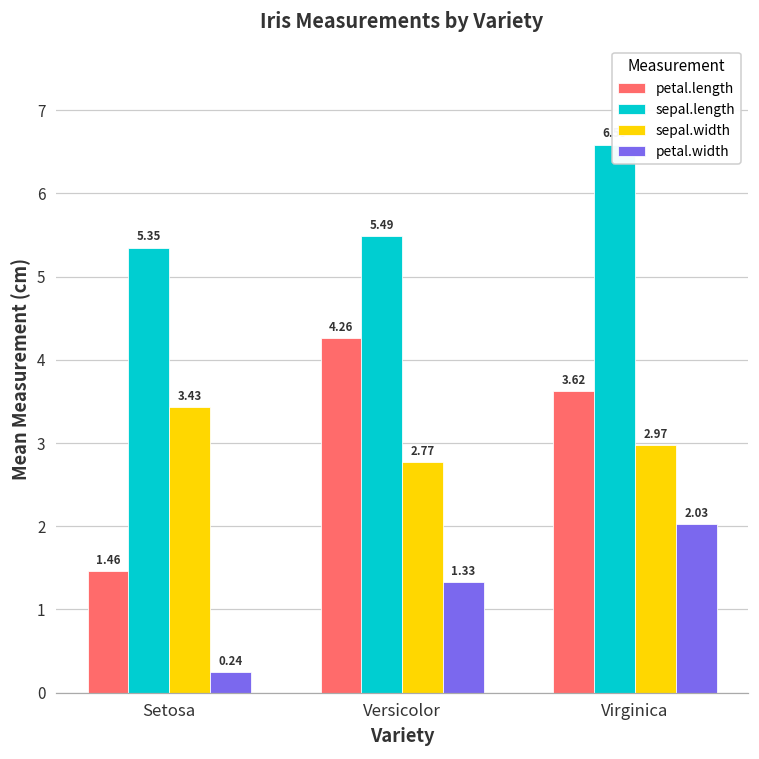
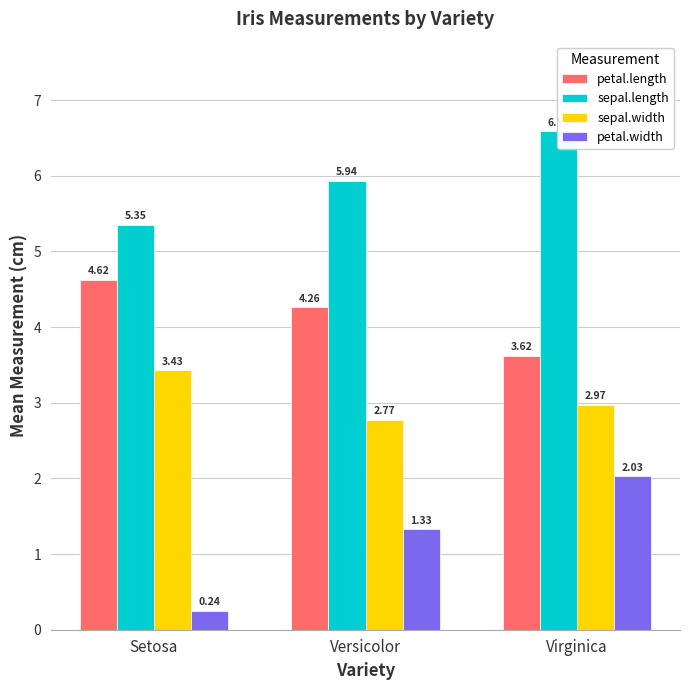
  {
    "petal.length": {
-     "Setosa": 1.46,
+     "Setosa": 4.62,
      "Versicolor": 4.26,
      "Virginica": 3.62
    },
    "sepal.length": {
      "Setosa": 5.35,
-     "Versicolor": 5.49
+     "Versicolor": 5.94
    },
    "sepal.width": {
      "Setosa": 3.43,
      "Versicolor": 2.77,
      "Virginica": 2.97
    },
    "petal.width": {
      "Setosa": 0.24,
      "Versicolor": 1.33,
      "Virginica": 2.03
    }
  }
